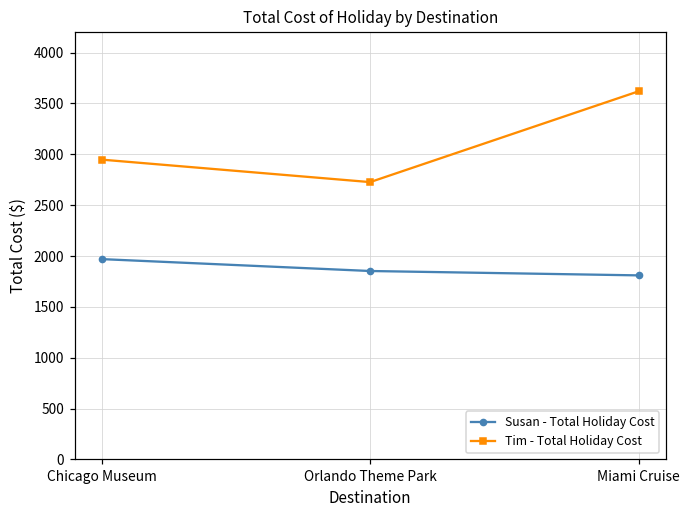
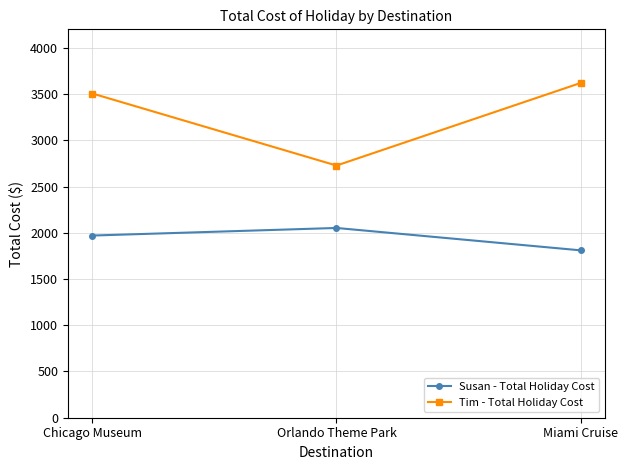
  {
    "Susan - Total Holiday Cost": {
      "Chicago Museum": 2000,
-     "Orlando Theme Park": 1900,
+     "Orlando Theme Park": 2100,
      "Miami Cruise": 1800
    },
    "Tim - Total Holiday Cost": {
-     "Chicago Museum": 2900,
+     "Chicago Museum": 3500,
      "Orlando Theme Park": 2700,
      "Miami Cruise": 3600
    }
  }
